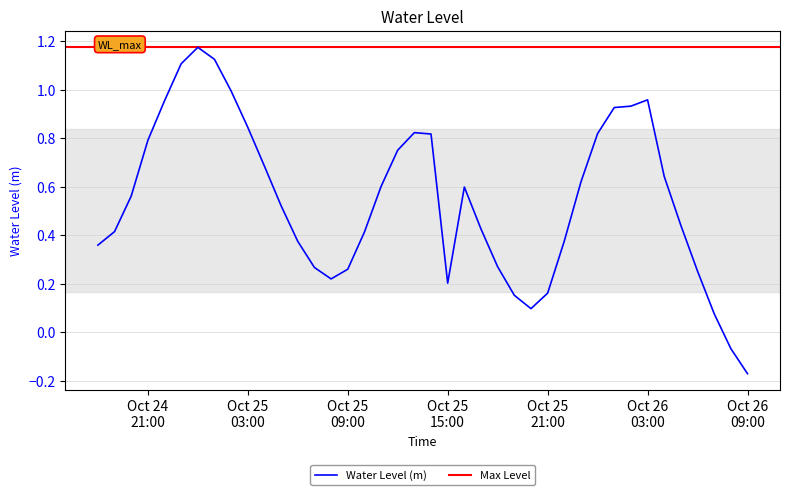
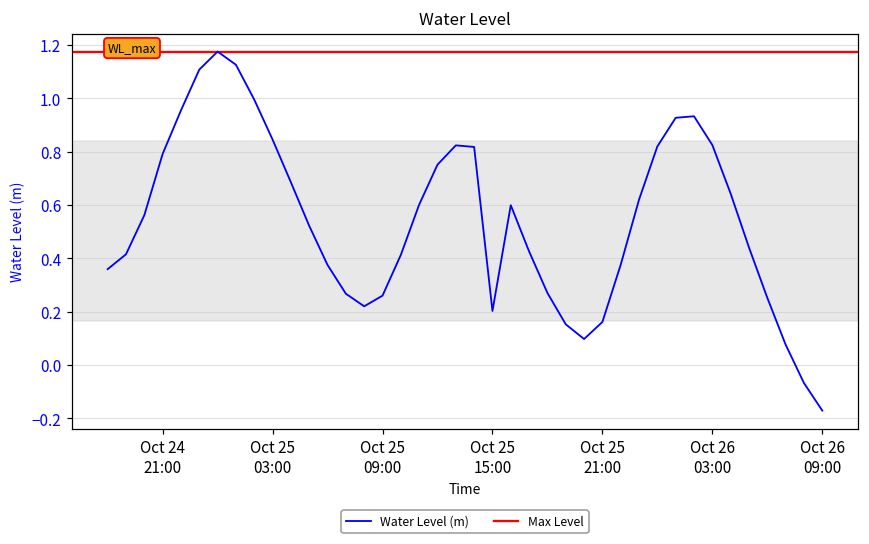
  {
    "Oct 24 21:00": 0.79,
    "Oct 25 03:00": 0.85,
    "Oct 25 09:00": 0.26,
    "Oct 25 15:00": 0.20,
    "Oct 25 21:00": 0.16,
-   "Oct 26 03:00": 0.96,
+   "Oct 26 03:00": 0.83,
    "Oct 26 09:00": -0.17
  }
